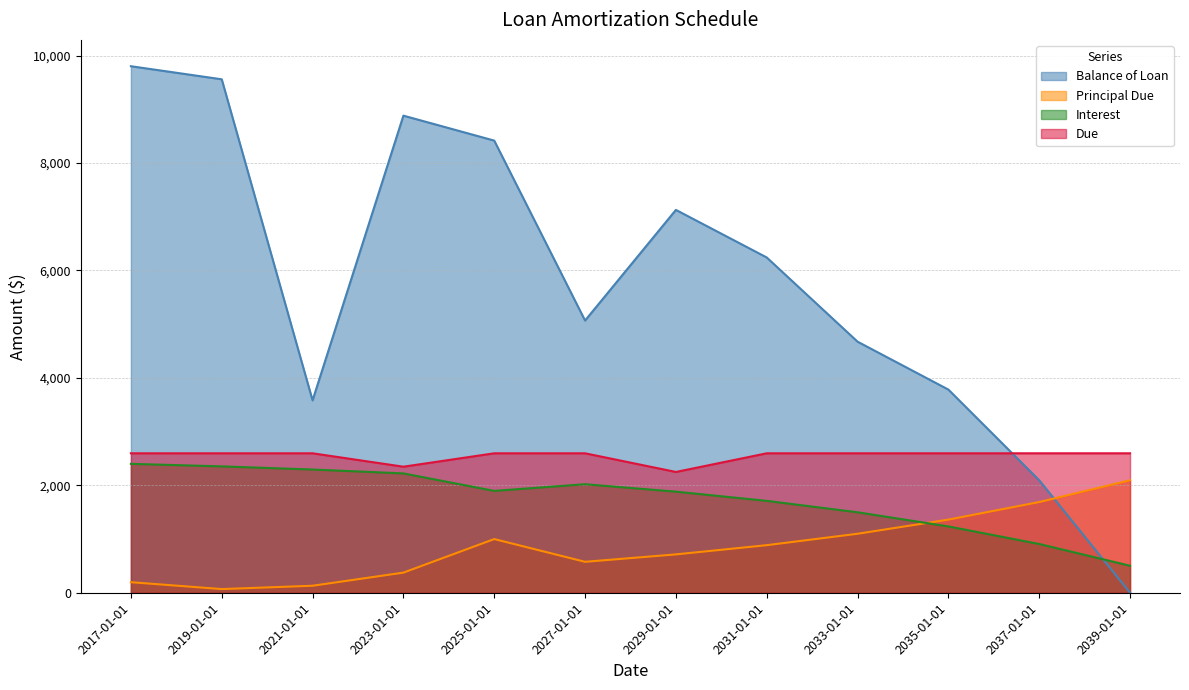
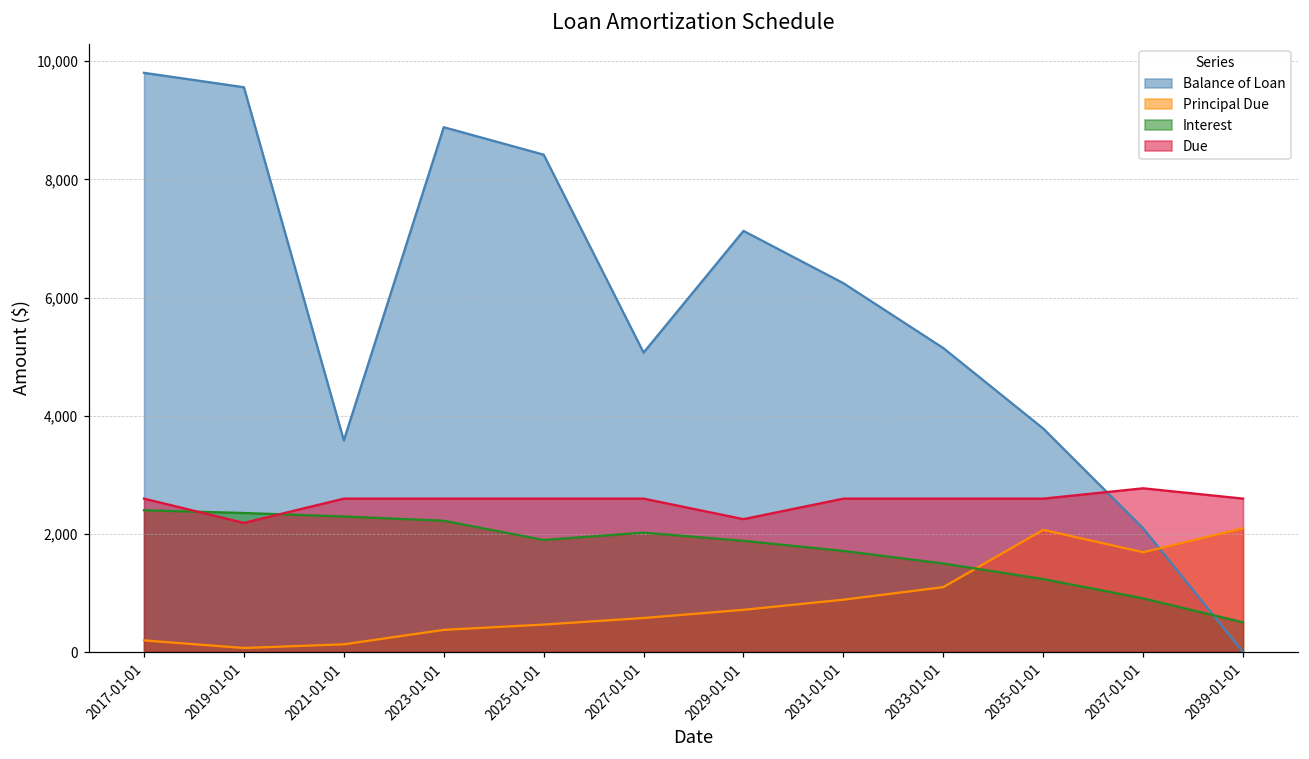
  {
    "Balance of Loan": {
      "2017-01-01": "9,800",
      "2019-01-01": "9,600",
      "2021-01-01": "3,600",
      "2023-01-01": "8,900",
      "2025-01-01": "8,400",
      "2027-01-01": "5,100",
      "2029-01-01": "7,100",
      "2031-01-01": "6,200",
-     "2033-01-01": "4,700",
+     "2033-01-01": "5,100",
      "2035-01-01": "3,800",
      "2037-01-01": "2,100",
      "2039-01-01": "0"
    },
    "Principal Due": {
      "2017-01-01": "200",
      "2019-01-01": "100",
      "2021-01-01": "100",
      "2023-01-01": "400",
-     "2025-01-01": "1,000",
+     "2025-01-01": "500",
      "2027-01-01": "600",
      "2029-01-01": "700",
      "2031-01-01": "900",
      "2033-01-01": "1,100",
-     "2035-01-01": "1,400",
+     "2035-01-01": "2,100",
      "2037-01-01": "1,700",
      "2039-01-01": "2,100"
    },
    "Interest": {
      "2017-01-01": "2,400",
      "2019-01-01": "2,400",
      "2021-01-01": "2,300",
      "2023-01-01": "2,200",
      "2025-01-01": "1,900",
      "2027-01-01": "2,000",
      "2029-01-01": "1,900",
      "2031-01-01": "1,700",
      "2033-01-01": "1,500",
      "2035-01-01": "1,200",
      "2037-01-01": "900",
      "2039-01-01": "500"
    },
    "Due": {
      "2017-01-01": "2,600",
-     "2019-01-01": "2,600",
+     "2019-01-01": "2,200",
      "2021-01-01": "2,600",
-     "2023-01-01": "2,300",
+     "2023-01-01": "2,600",
      "2025-01-01": "2,600",
      "2027-01-01": "2,600",
      "2029-01-01": "2,200",
      "2031-01-01": "2,600",
      "2033-01-01": "2,600",
      "2035-01-01": "2,600",
-     "2037-01-01": "2,600",
+     "2037-01-01": "2,800",
      "2039-01-01": "2,600"
    }
  }
